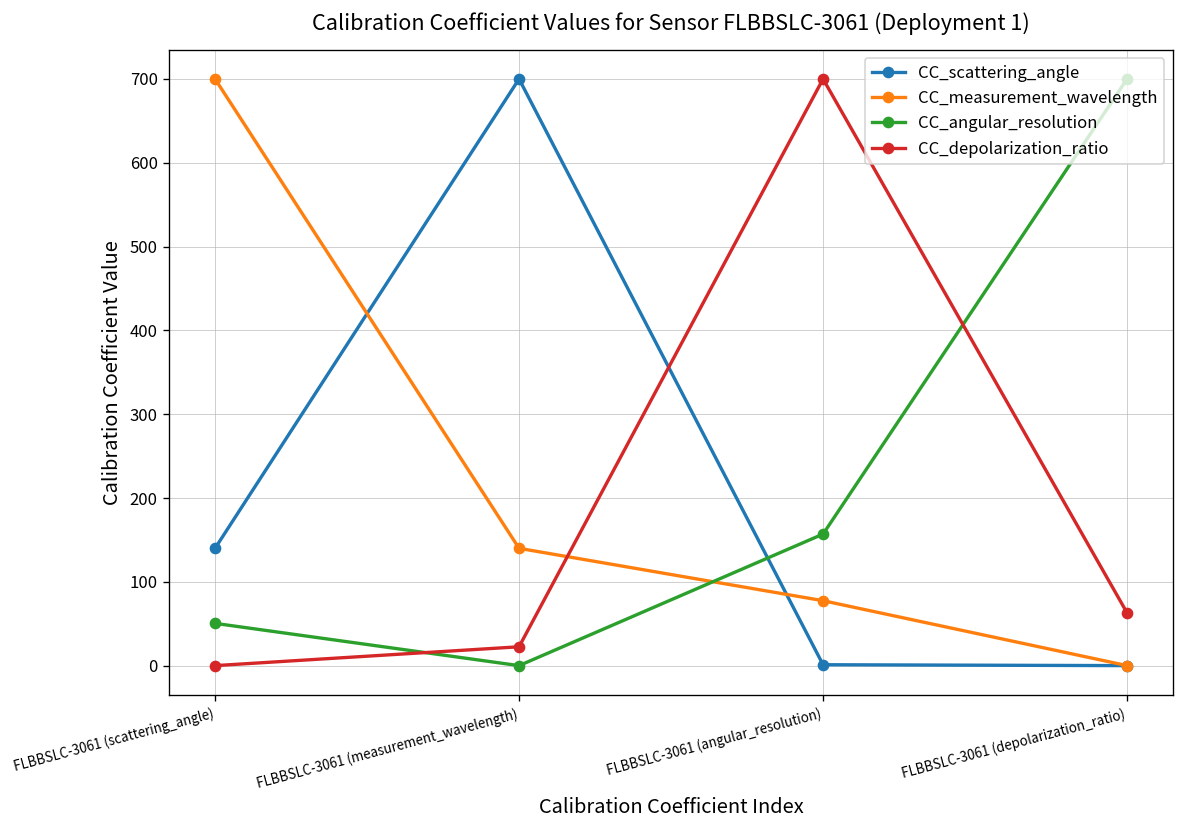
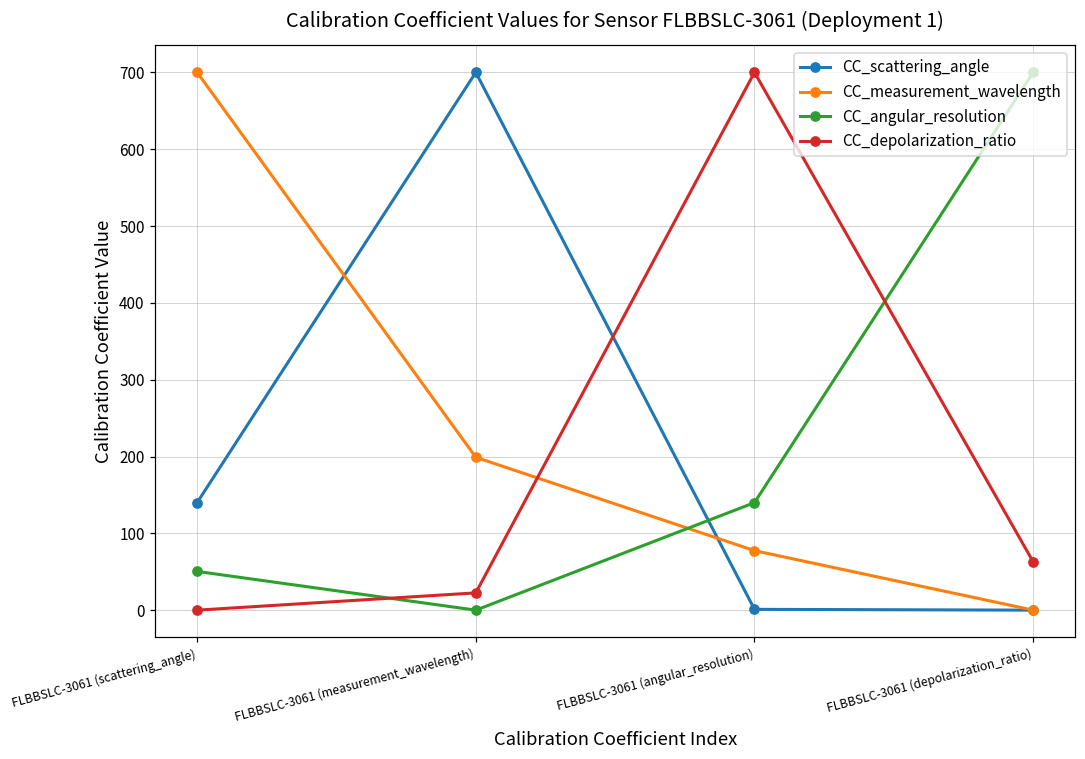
  {
    "CC_scattering_angle": {
      "FLBBSLC-3061 (scattering_angle)": 140,
      "FLBBSLC-3061 (measurement_wavelength)": 700,
      "FLBBSLC-3061 (angular_resolution)": 0
    },
    "CC_measurement_wavelength": {
      "FLBBSLC-3061 (scattering_angle)": 700,
-     "FLBBSLC-3061 (measurement_wavelength)": 140,
+     "FLBBSLC-3061 (measurement_wavelength)": 200,
      "FLBBSLC-3061 (angular_resolution)": 80
    },
    "CC_angular_resolution": {
      "FLBBSLC-3061 (scattering_angle)": 50,
      "FLBBSLC-3061 (measurement_wavelength)": 0,
-     "FLBBSLC-3061 (angular_resolution)": 160
+     "FLBBSLC-3061 (angular_resolution)": 140
    },
    "CC_depolarization_ratio": {
      "FLBBSLC-3061 (scattering_angle)": 0,
      "FLBBSLC-3061 (measurement_wavelength)": 20,
      "FLBBSLC-3061 (angular_resolution)": 700,
      "FLBBSLC-3061 (depolarization_ratio)": 60
    }
  }
